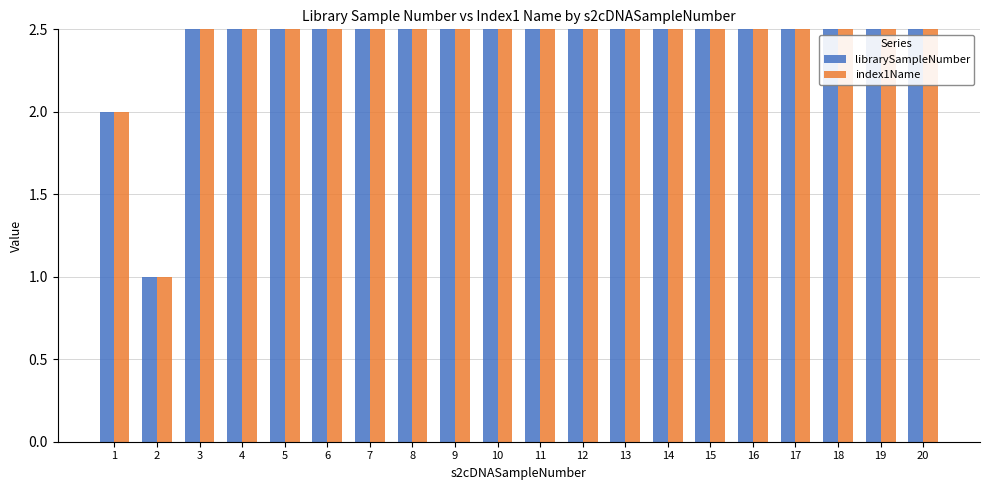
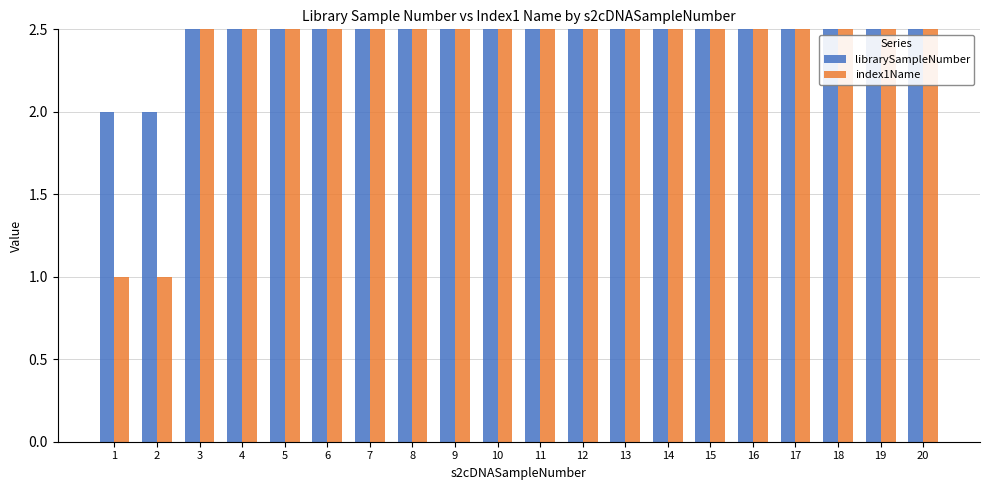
  {
    "librarySampleNumber": {
      "1": 2,
-     "2": 1
+     "2": 2
    },
    "index1Name": {
-     "1": 2,
+     "1": 1,
      "2": 1
    }
  }
